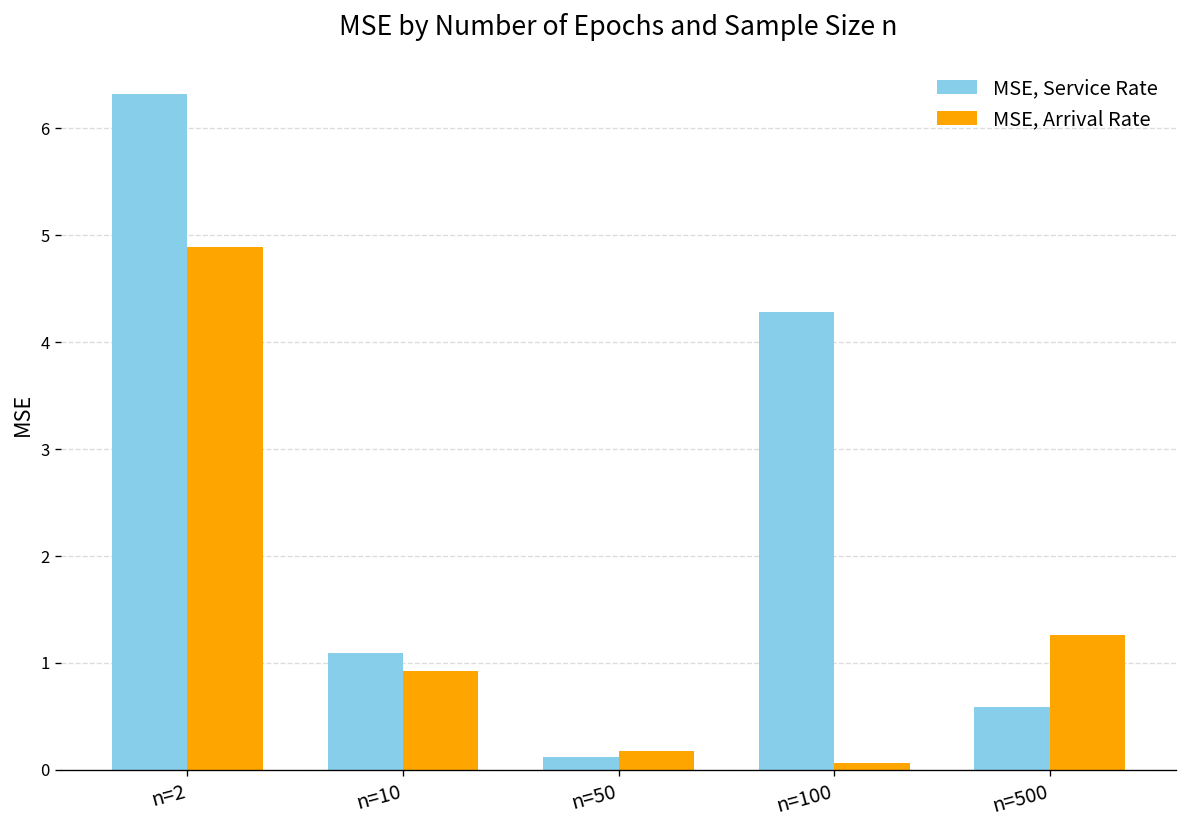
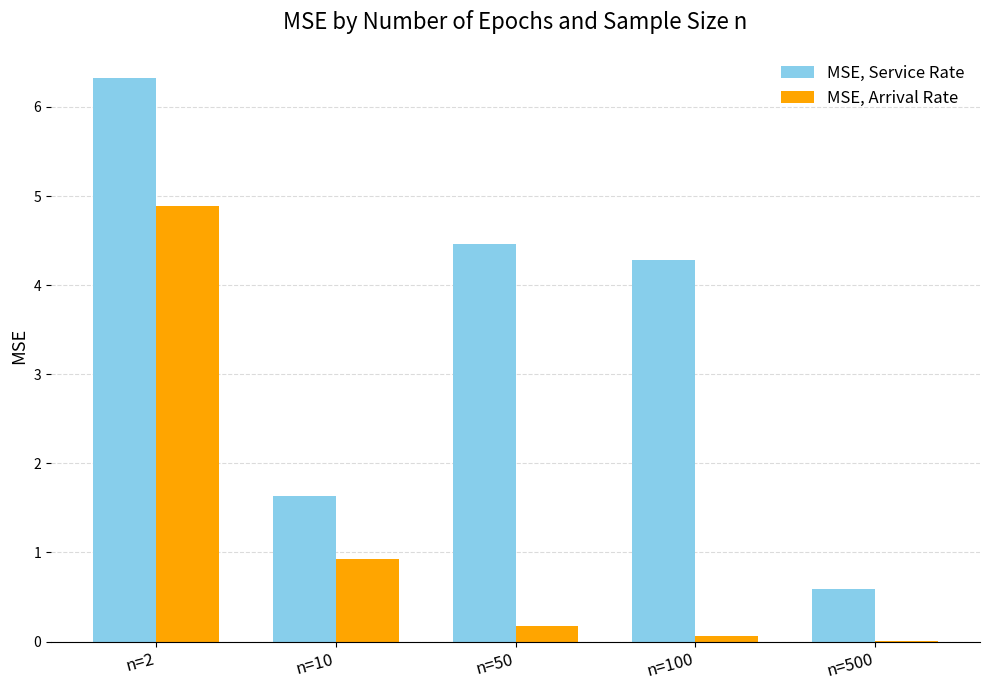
  {
    "MSE, Service Rate": {
      "n=2": 6.3,
-     "n=10": 1.1,
-     "n=50": 0.1,
+     "n=10": 1.6,
+     "n=50": 4.5,
      "n=100": 4.3,
      "n=500": 0.6
    },
    "MSE, Arrival Rate": {
      "n=2": 4.9,
      "n=10": 0.9,
      "n=50": 0.2,
      "n=100": 0.1,
-     "n=500": 1.3
+     "n=500": 0.0
    }
  }
